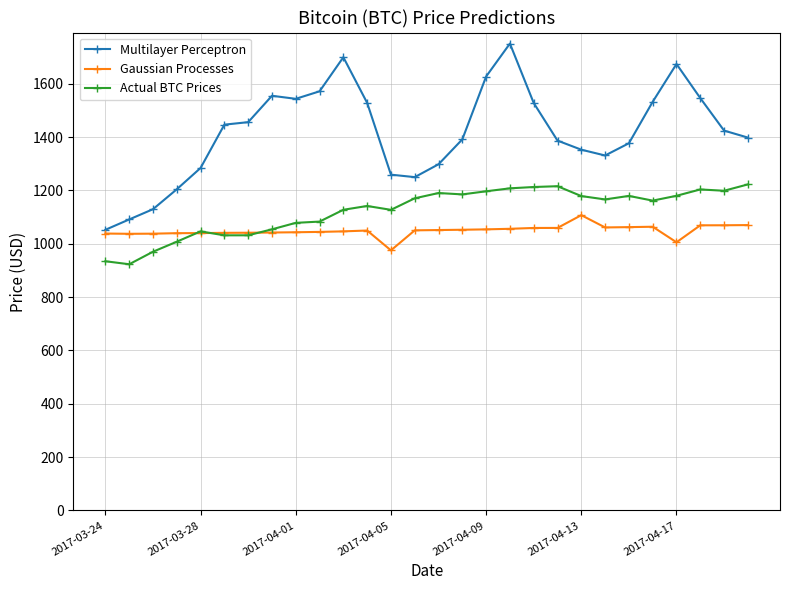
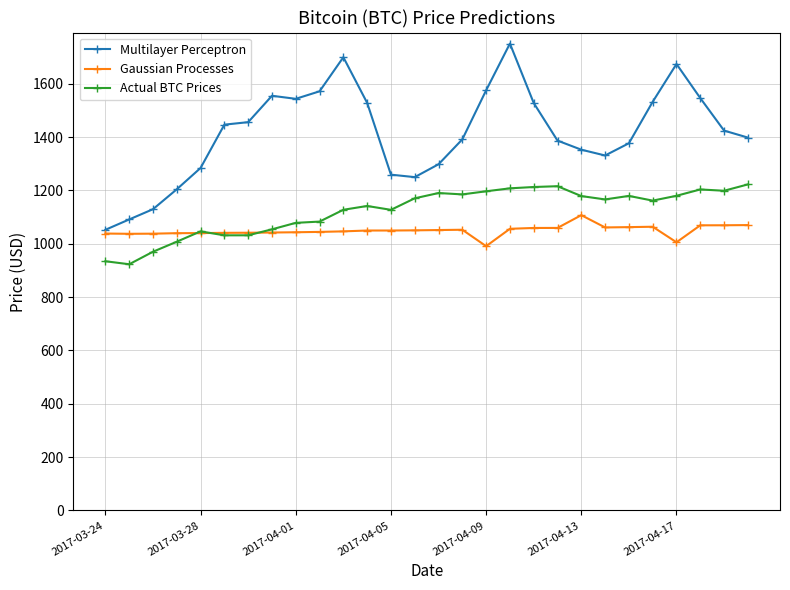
  {
    "Multilayer Perceptron": {
      "2017-03-24": 1050,
      "2017-03-28": 1280,
      "2017-04-01": 1540,
      "2017-04-05": 1260,
-     "2017-04-09": 1630,
+     "2017-04-09": 1580,
      "2017-04-13": 1350,
      "2017-04-17": 1670
    },
    "Gaussian Processes": {
      "2017-03-24": 1040,
      "2017-04-01": 1040,
-     "2017-04-05": 980,
-     "2017-04-09": 1050,
+     "2017-04-05": 1050,
+     "2017-04-09": 990,
      "2017-04-13": 1110,
      "2017-04-17": 1010
    },
    "Actual BTC Prices": {
      "2017-03-24": 930,
      "2017-04-01": 1080,
      "2017-04-05": 1130,
      "2017-04-09": 1200,
      "2017-04-13": 1180,
      "2017-04-17": 1180
    }
  }
